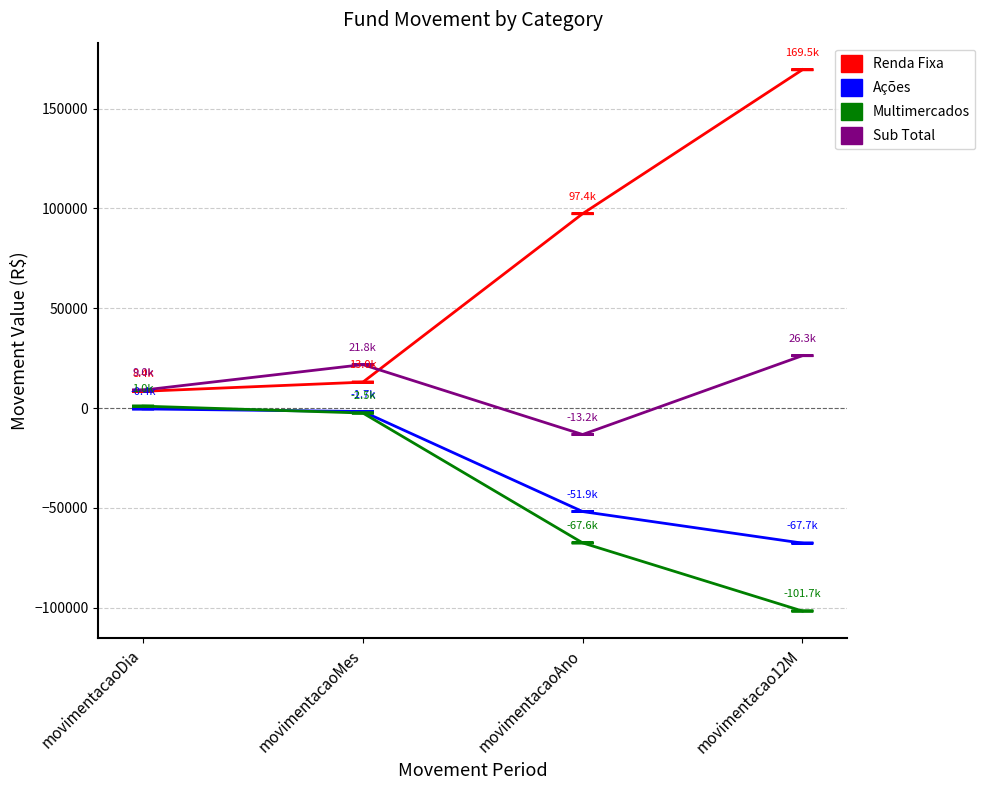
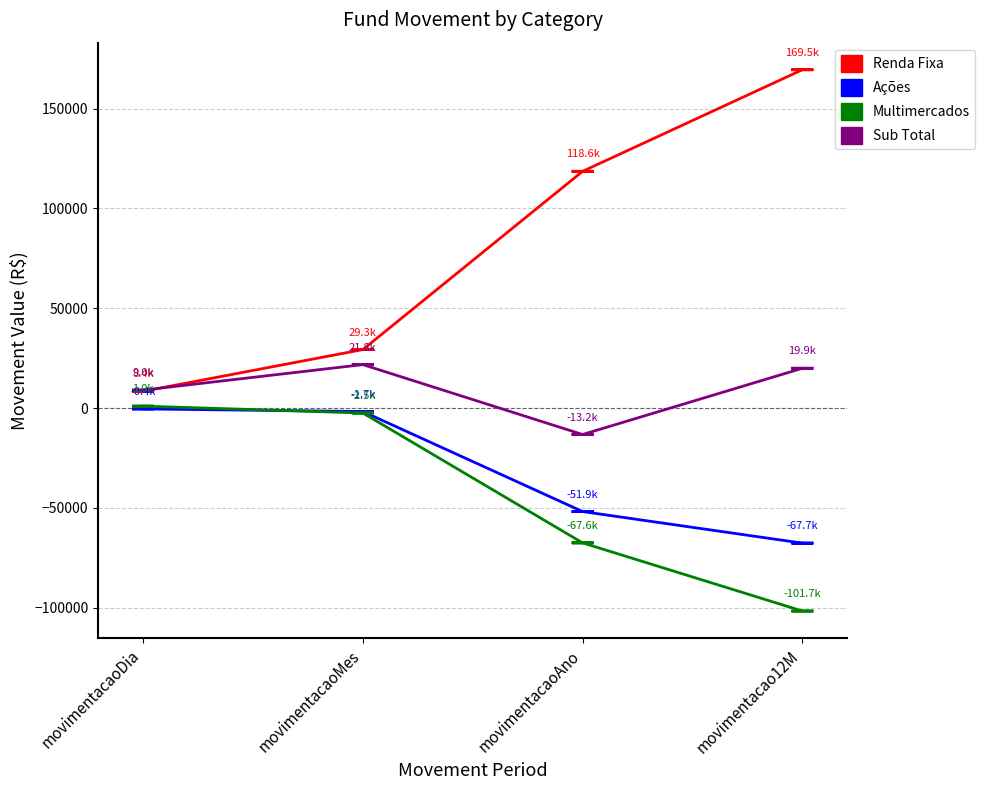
  {
    "Renda Fixa": {
-     "movimentacaoMes": "13.0k",
-     "movimentacaoAno": "97.4k",
+     "movimentacaoMes": "29.3k",
+     "movimentacaoAno": "118.6k",
      "movimentacao12M": "169.5k"
    },
    "Ações": {
      "movimentacaoAno": "-51.9k",
      "movimentacao12M": "-67.7k"
    },
    "Multimercados": {
      "movimentacaoAno": "-67.6k",
      "movimentacao12M": "-101.7k"
    },
    "Sub Total": {
      "movimentacaoAno": "-13.2k",
-     "movimentacao12M": "26.3k"
+     "movimentacao12M": "19.9k"
    }
  }
